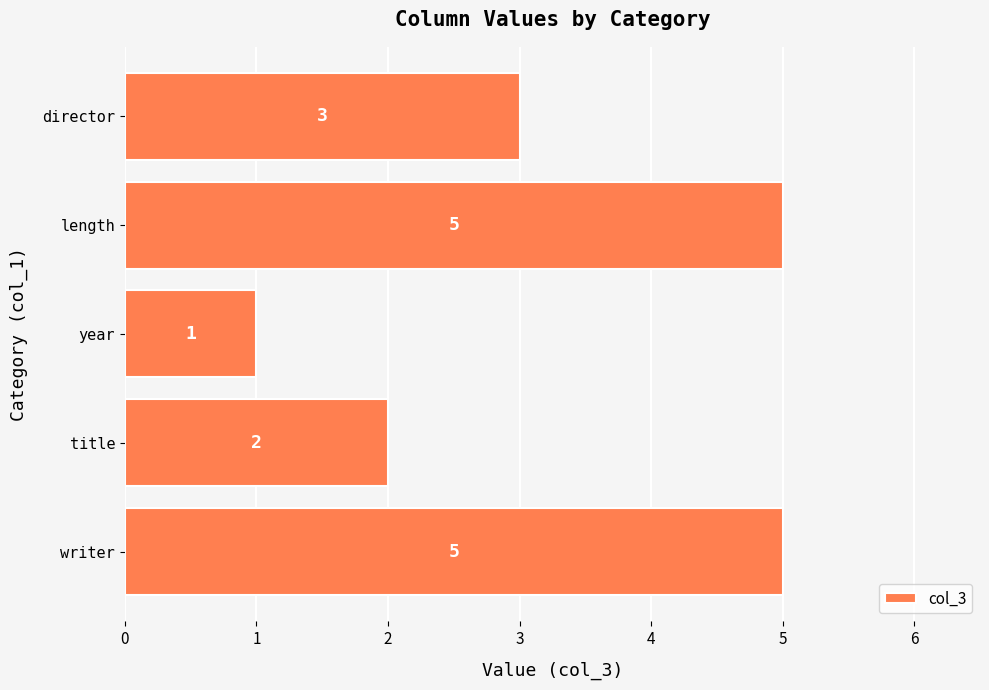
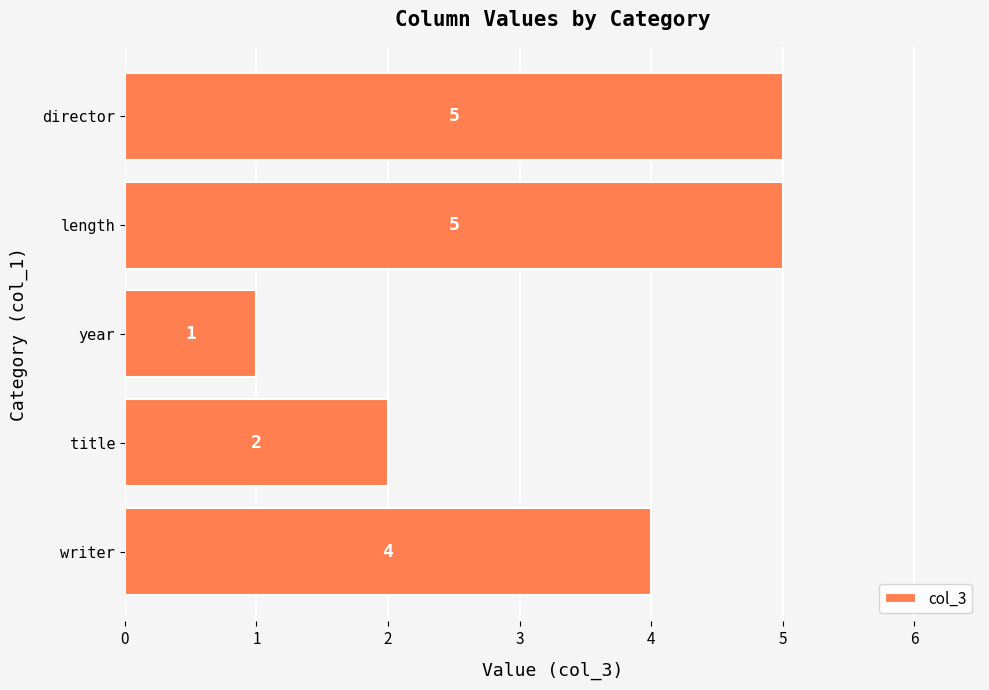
  {
-   "director": 3,
+   "director": 5,
    "length": 5,
    "year": 1,
    "title": 2,
-   "writer": 5
+   "writer": 4
  }
